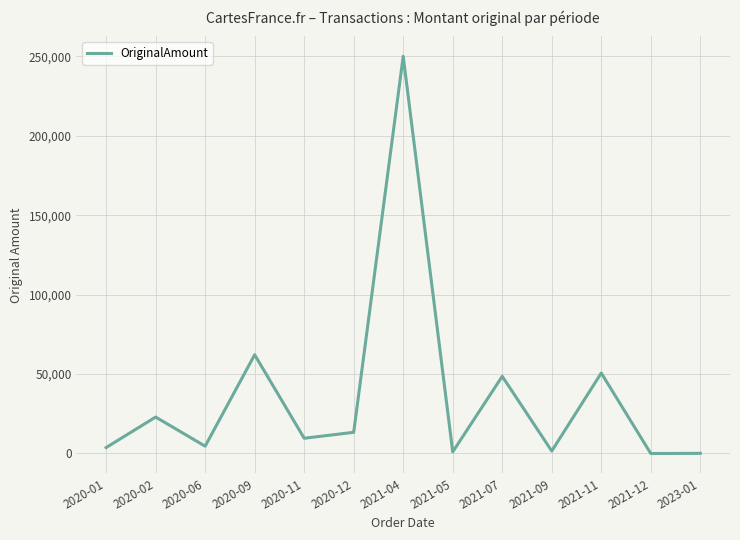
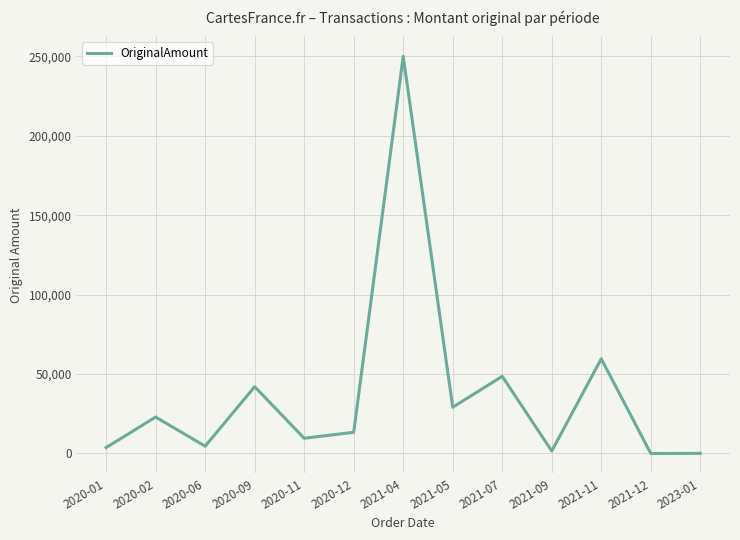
  {
    "2020-01": "4,000",
    "2020-02": "23,000",
    "2020-06": "5,000",
-   "2020-09": "62,000",
+   "2020-09": "42,000",
    "2020-11": "10,000",
    "2020-12": "13,000",
    "2021-04": "250,000",
-   "2021-05": "1,000",
+   "2021-05": "29,000",
    "2021-07": "49,000",
    "2021-09": "1,000",
-   "2021-11": "51,000",
+   "2021-11": "60,000",
    "2021-12": "0",
    "2023-01": "0"
  }
